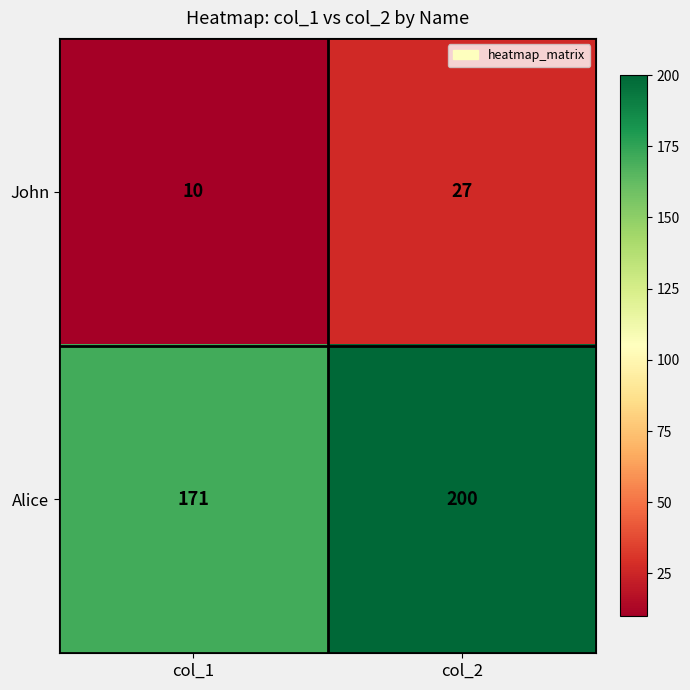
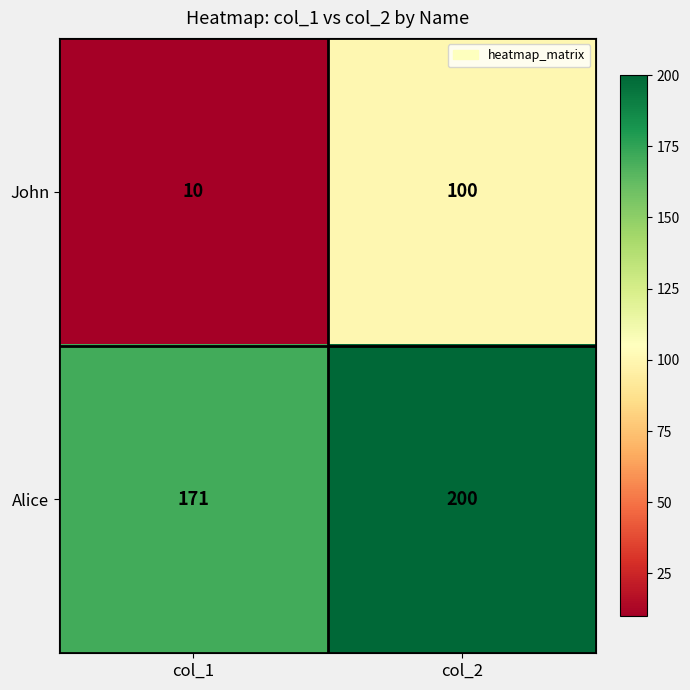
  {
    "John": {
      "col_1": 10,
-     "col_2": 27
+     "col_2": 100
    },
    "Alice": {
      "col_1": 171,
      "col_2": 200
    }
  }
